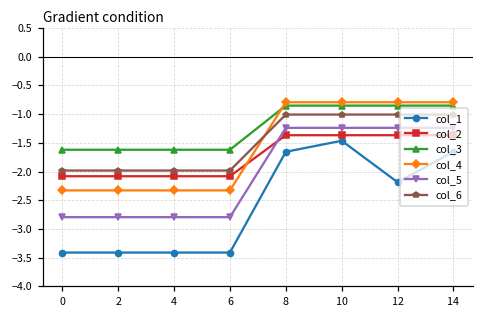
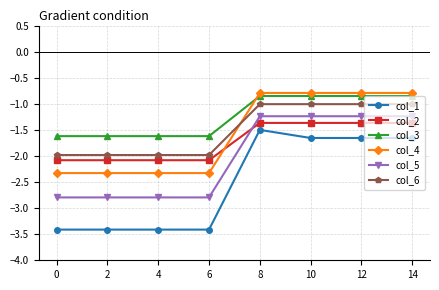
  {
    "col_1": {
      "0": -3.4,
      "2": -3.4,
      "4": -3.4,
      "6": -3.4,
-     "8": -1.7,
-     "10": -1.5,
-     "12": -2.2
+     "8": -1.5,
+     "10": -1.7,
+     "12": -1.7
    },
    "col_2": {
      "0": -2.1,
      "2": -2.1,
      "4": -2.1,
      "6": -2.1,
      "8": -1.4,
      "10": -1.4,
      "12": -1.4
    },
    "col_3": {
      "0": -1.6,
      "2": -1.6,
      "4": -1.6,
      "6": -1.6,
      "8": -0.9,
      "10": -0.9,
      "12": -0.9
    },
    "col_4": {
      "0": -2.3,
      "2": -2.3,
      "4": -2.3,
      "6": -2.3,
      "8": -0.8,
      "10": -0.8,
      "12": -0.8,
      "14": -0.8
    },
    "col_5": {
      "0": -2.8,
      "2": -2.8,
      "4": -2.8,
      "6": -2.8,
      "8": -1.2,
      "10": -1.2,
      "12": -1.2
    },
    "col_6": {
      "0": -2.0,
      "2": -2.0,
      "4": -2.0,
      "6": -2.0,
      "8": -1.0,
      "10": -1.0,
      "12": -1.0
    }
  }
